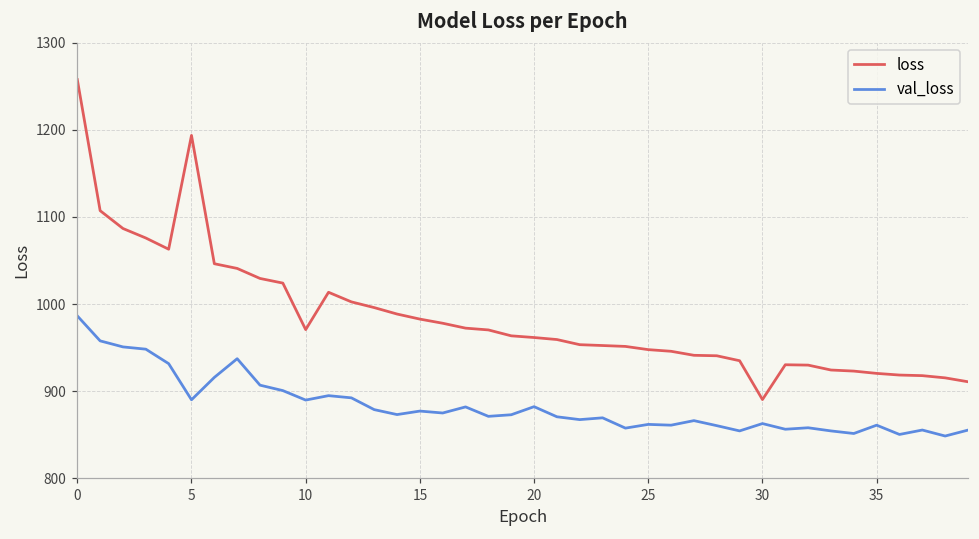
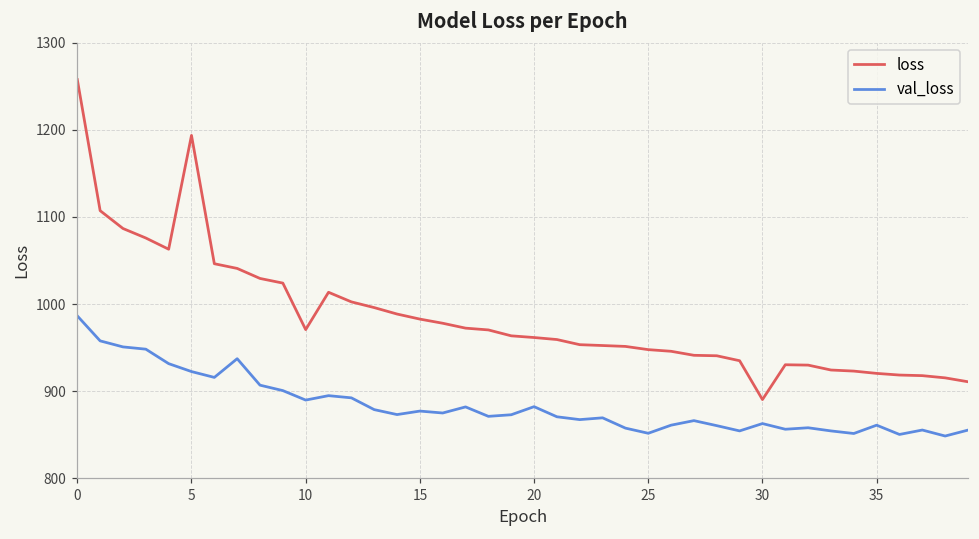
  {
    "loss": {
      "0": 1260,
      "5": 1190,
      "10": 970,
      "15": 980,
      "20": 960,
      "25": 950,
      "30": 890,
      "35": 920
    },
    "val_loss": {
      "0": 990,
-     "5": 890,
+     "5": 920,
      "10": 890,
      "15": 880,
      "20": 880,
-     "25": 860,
+     "25": 850,
      "30": 860,
      "35": 860
    }
  }
